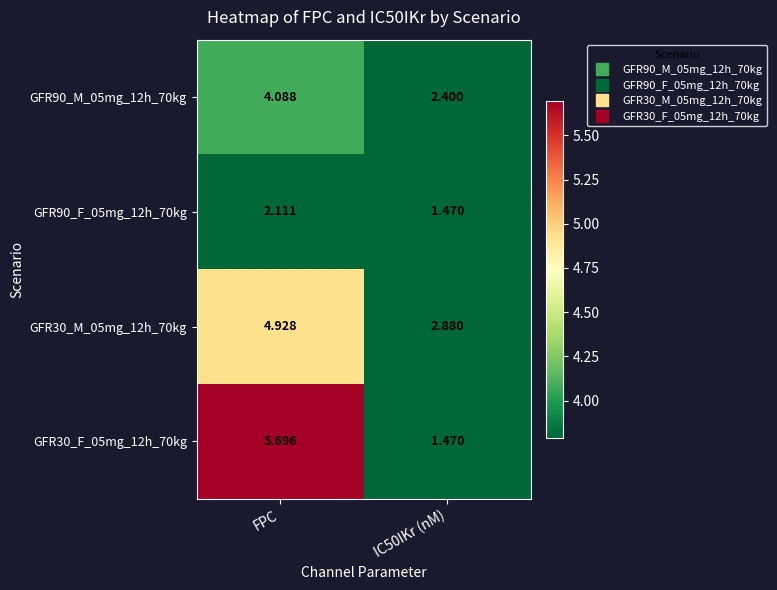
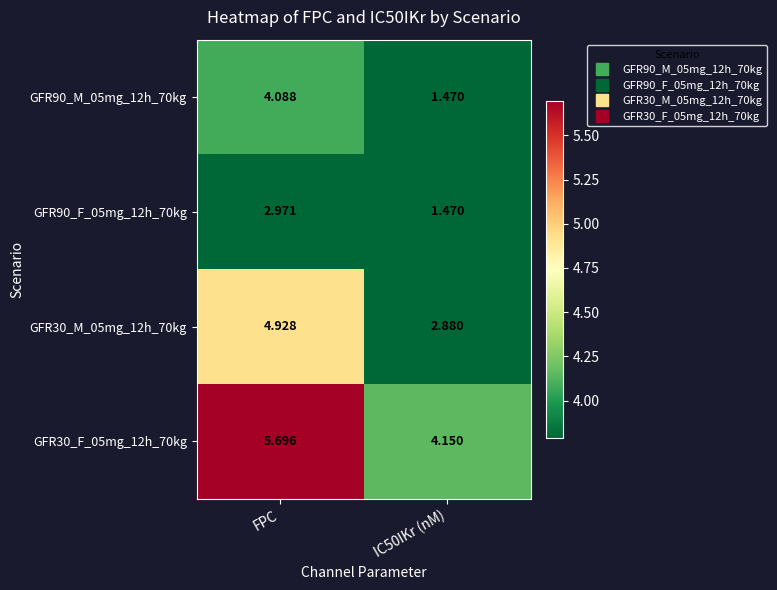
  {
    "GFR90_M_05mg_12h_70kg": {
      "FPC": 4.088,
-     "IC50IKr (nM)": 2.400
+     "IC50IKr (nM)": 1.470
    },
    "GFR90_F_05mg_12h_70kg": {
-     "FPC": 2.111,
+     "FPC": 2.971,
      "IC50IKr (nM)": 1.470
    },
    "GFR30_M_05mg_12h_70kg": {
      "FPC": 4.928,
      "IC50IKr (nM)": 2.880
    },
    "GFR30_F_05mg_12h_70kg": {
      "FPC": 5.696,
-     "IC50IKr (nM)": 1.470
+     "IC50IKr (nM)": 4.150
    }
  }
